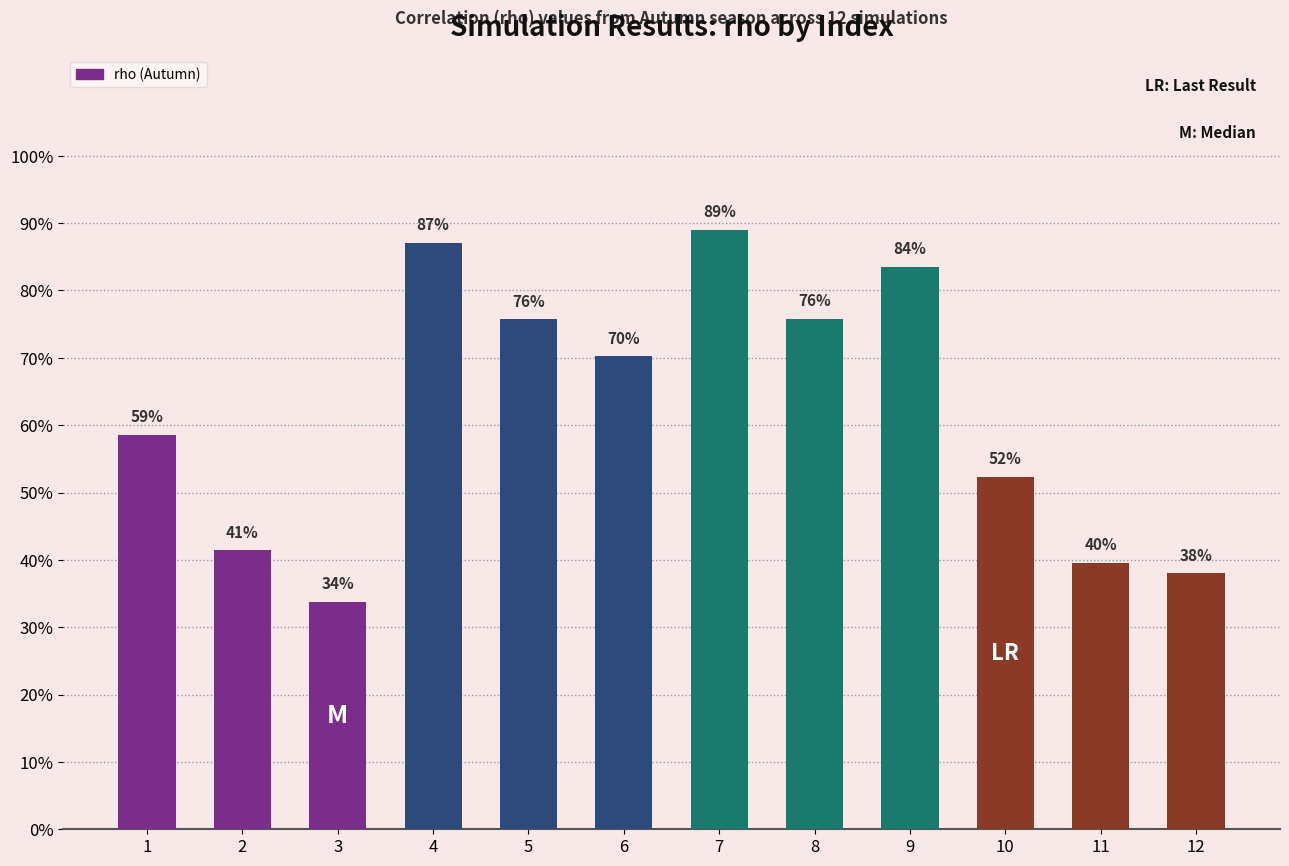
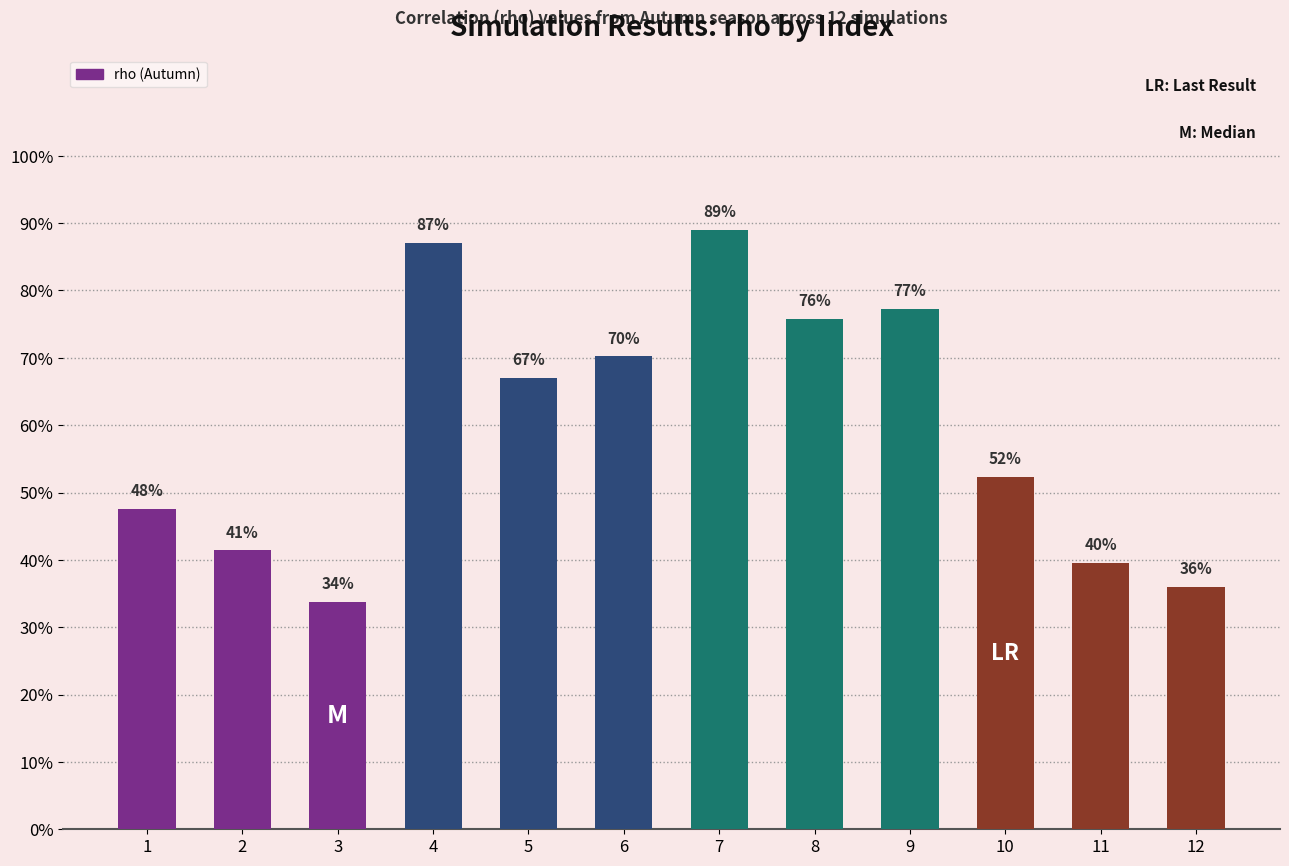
  {
-   "1": "59%",
+   "1": "48%",
    "2": "41%",
    "3": "34%",
    "4": "87%",
-   "5": "76%",
+   "5": "67%",
    "6": "70%",
    "7": "89%",
    "8": "76%",
-   "9": "84%",
+   "9": "77%",
    "10": "52%",
    "11": "40%",
-   "12": "38%"
+   "12": "36%"
  }
